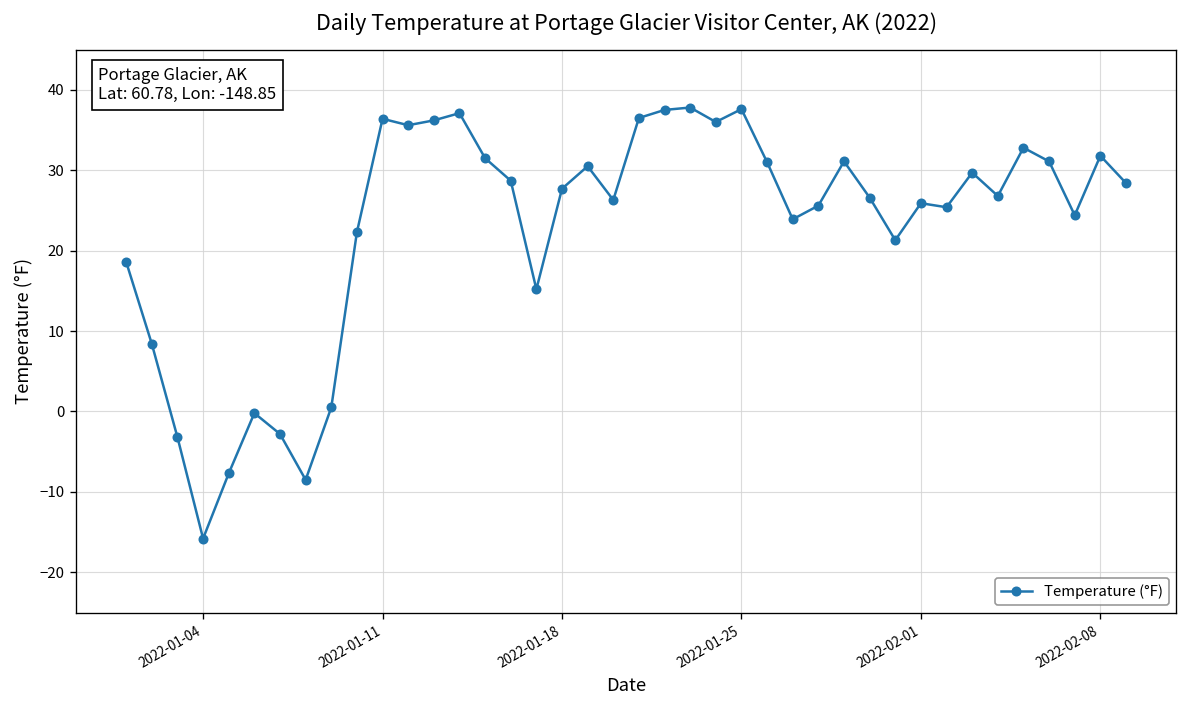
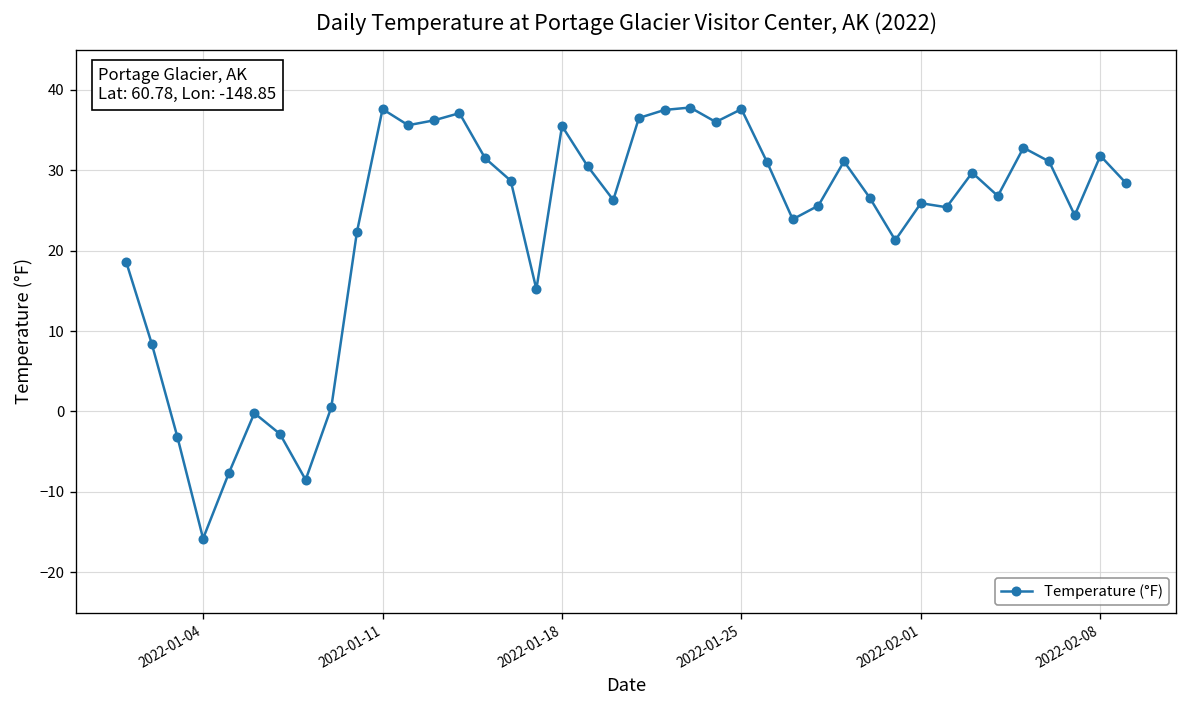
  {
    "2022-01-04": -16,
-   "2022-01-11": 36,
-   "2022-01-18": 28,
+   "2022-01-11": 38,
+   "2022-01-18": 36,
    "2022-01-25": 38,
    "2022-02-01": 26,
    "2022-02-08": 32
  }
